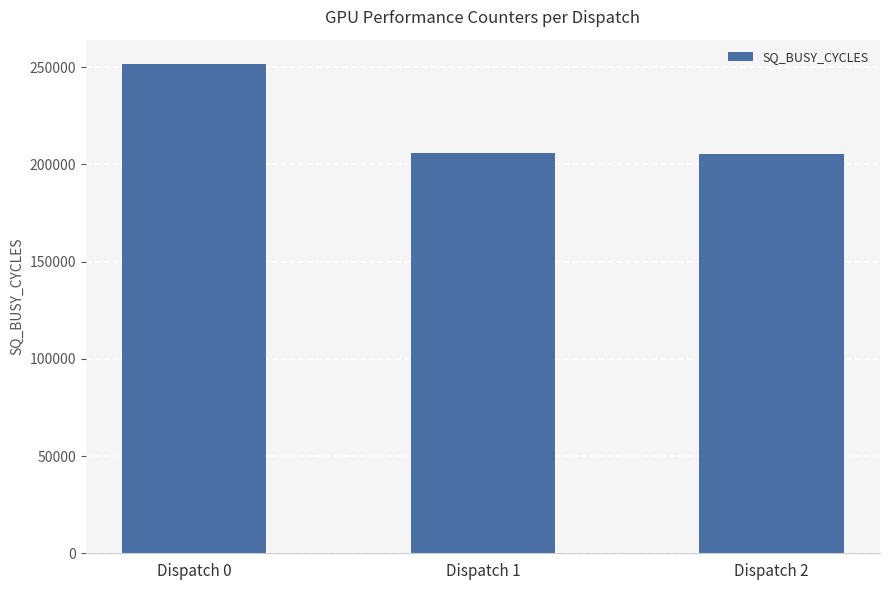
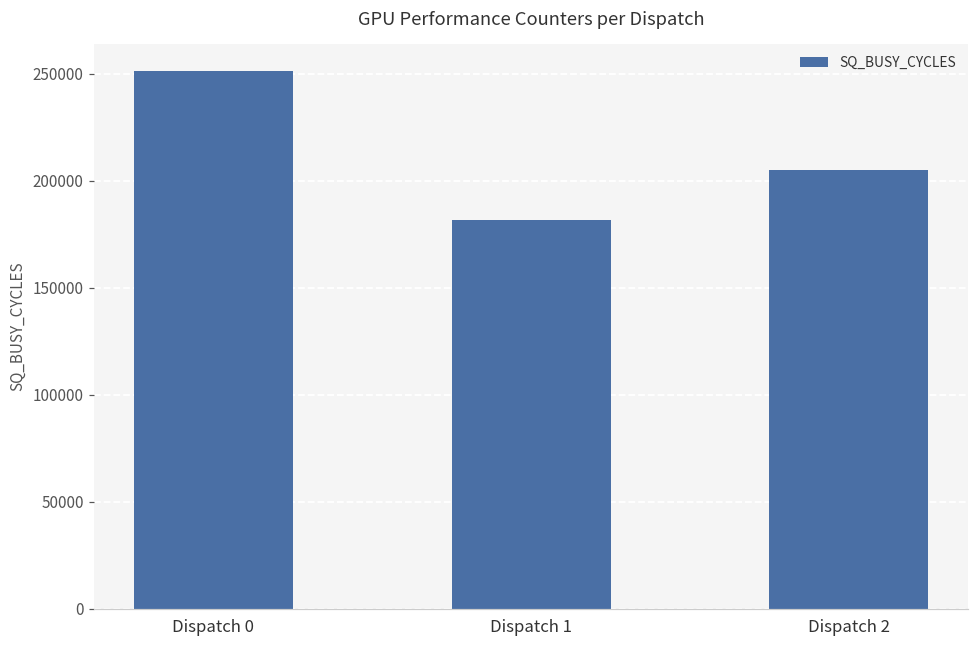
  {
    "Dispatch 0": 252000,
-   "Dispatch 1": 206000,
+   "Dispatch 1": 182000,
    "Dispatch 2": 205000
  }
